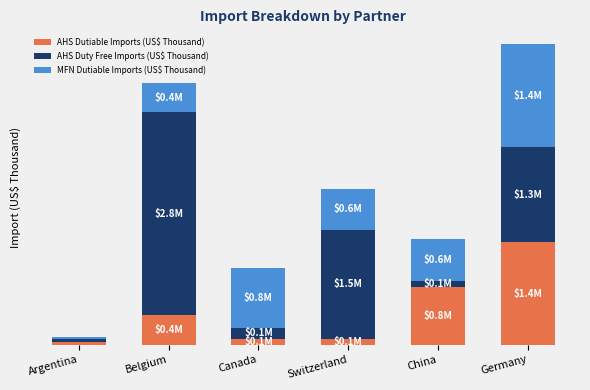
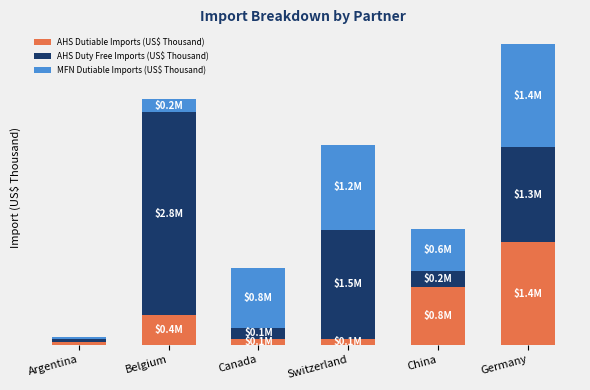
  {
    "AHS Dutiable Imports (US$ Thousand)": {
      "Belgium": "$0.4M",
      "Switzerland": "$0.1M",
      "China": "$0.8M",
      "Germany": "$1.4M"
    },
    "AHS Duty Free Imports (US$ Thousand)": {
      "Belgium": "$2.8M",
      "Switzerland": "$1.5M",
-     "China": "$0.1M",
+     "China": "$0.2M",
      "Germany": "$1.3M"
    },
    "MFN Dutiable Imports (US$ Thousand)": {
-     "Belgium": "$0.4M",
+     "Belgium": "$0.2M",
      "Canada": "$0.8M",
-     "Switzerland": "$0.6M",
+     "Switzerland": "$1.2M",
      "China": "$0.6M",
      "Germany": "$1.4M"
    }
  }
